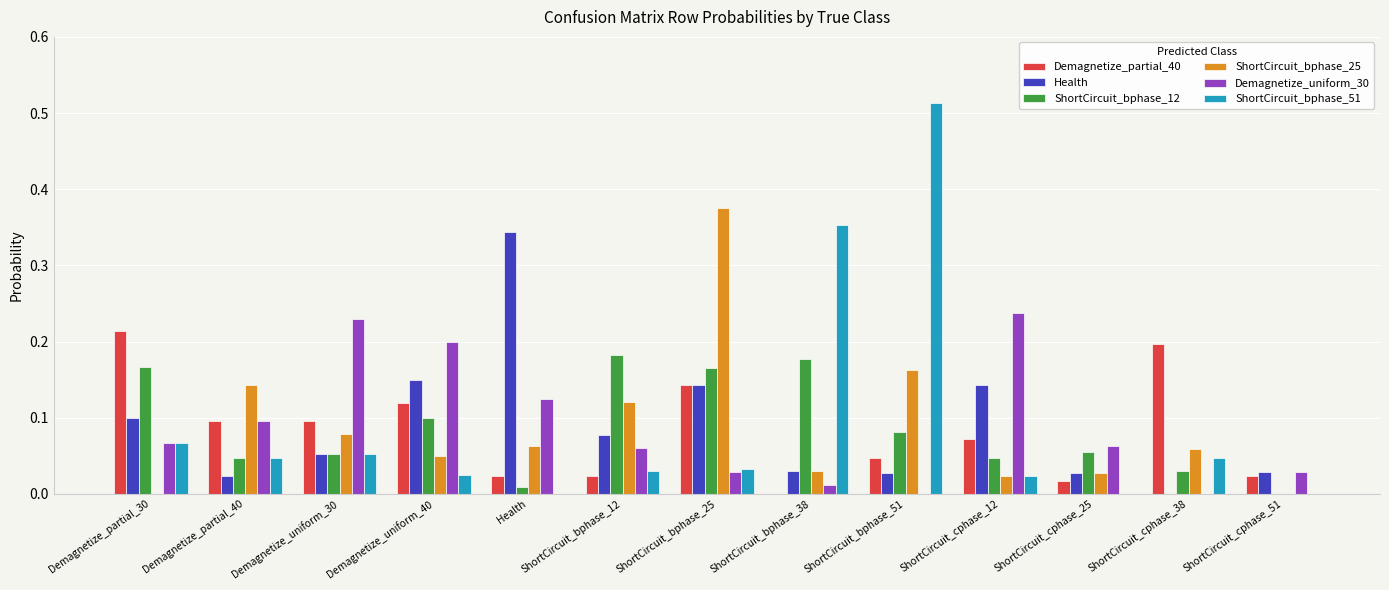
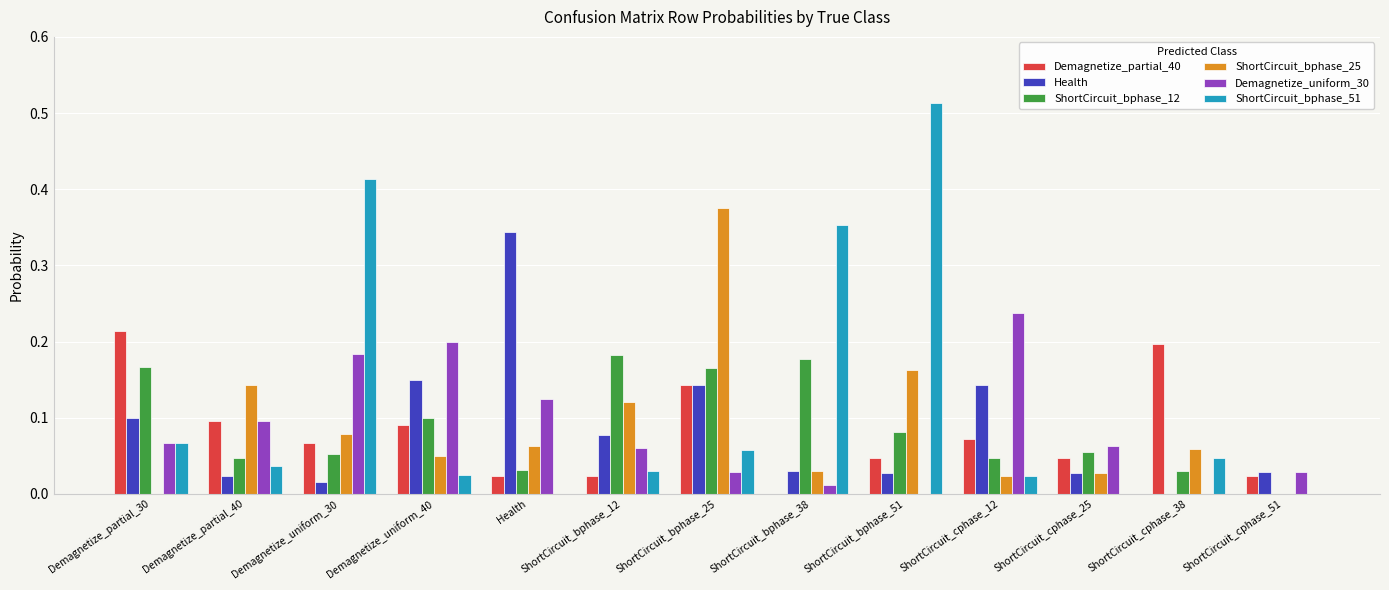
  {
    "Demagnetize_partial_40": {
      "Demagnetize_partial_30": 0.21,
      "Demagnetize_partial_40": 0.10,
-     "Demagnetize_uniform_30": 0.10,
-     "Demagnetize_uniform_40": 0.12,
+     "Demagnetize_uniform_30": 0.07,
+     "Demagnetize_uniform_40": 0.09,
      "Health": 0.02,
      "ShortCircuit_bphase_12": 0.02,
      "ShortCircuit_bphase_25": 0.14,
      "ShortCircuit_bphase_38": 0.00,
      "ShortCircuit_bphase_51": 0.05,
      "ShortCircuit_cphase_12": 0.07,
-     "ShortCircuit_cphase_25": 0.02,
+     "ShortCircuit_cphase_25": 0.05,
      "ShortCircuit_cphase_38": 0.20,
      "ShortCircuit_cphase_51": 0.02
    },
    "Health": {
      "Demagnetize_partial_30": 0.10,
      "Demagnetize_partial_40": 0.02,
-     "Demagnetize_uniform_30": 0.05,
+     "Demagnetize_uniform_30": 0.02,
      "Demagnetize_uniform_40": 0.15,
      "Health": 0.34,
      "ShortCircuit_bphase_12": 0.08,
      "ShortCircuit_bphase_25": 0.14,
      "ShortCircuit_bphase_38": 0.03,
      "ShortCircuit_bphase_51": 0.03,
      "ShortCircuit_cphase_12": 0.14,
      "ShortCircuit_cphase_25": 0.03,
      "ShortCircuit_cphase_38": 0.00,
      "ShortCircuit_cphase_51": 0.03
    },
    "ShortCircuit_bphase_12": {
      "Demagnetize_partial_30": 0.17,
      "Demagnetize_partial_40": 0.05,
      "Demagnetize_uniform_30": 0.05,
      "Demagnetize_uniform_40": 0.10,
-     "Health": 0.01,
+     "Health": 0.03,
      "ShortCircuit_bphase_12": 0.18,
      "ShortCircuit_bphase_25": 0.16,
      "ShortCircuit_bphase_38": 0.18,
      "ShortCircuit_bphase_51": 0.08,
      "ShortCircuit_cphase_12": 0.05,
      "ShortCircuit_cphase_25": 0.06,
      "ShortCircuit_cphase_38": 0.03,
      "ShortCircuit_cphase_51": 0.00
    },
    "ShortCircuit_bphase_25": {
      "Demagnetize_partial_30": 0.00,
      "Demagnetize_partial_40": 0.14,
      "Demagnetize_uniform_30": 0.08,
      "Demagnetize_uniform_40": 0.05,
      "Health": 0.06,
      "ShortCircuit_bphase_12": 0.12,
      "ShortCircuit_bphase_25": 0.38,
      "ShortCircuit_bphase_38": 0.03,
      "ShortCircuit_bphase_51": 0.16,
      "ShortCircuit_cphase_12": 0.02,
      "ShortCircuit_cphase_25": 0.03,
      "ShortCircuit_cphase_38": 0.06,
      "ShortCircuit_cphase_51": 0.00
    },
    "Demagnetize_uniform_30": {
      "Demagnetize_partial_30": 0.07,
      "Demagnetize_partial_40": 0.10,
-     "Demagnetize_uniform_30": 0.23,
+     "Demagnetize_uniform_30": 0.18,
      "Demagnetize_uniform_40": 0.20,
      "Health": 0.13,
      "ShortCircuit_bphase_12": 0.06,
      "ShortCircuit_bphase_25": 0.03,
      "ShortCircuit_bphase_38": 0.01,
      "ShortCircuit_bphase_51": 0.00,
      "ShortCircuit_cphase_12": 0.24,
      "ShortCircuit_cphase_25": 0.06,
      "ShortCircuit_cphase_38": 0.00,
      "ShortCircuit_cphase_51": 0.03
    },
    "ShortCircuit_bphase_51": {
      "Demagnetize_partial_30": 0.07,
-     "Demagnetize_partial_40": 0.05,
-     "Demagnetize_uniform_30": 0.05,
+     "Demagnetize_partial_40": 0.04,
+     "Demagnetize_uniform_30": 0.41,
      "Demagnetize_uniform_40": 0.03,
      "Health": 0.00,
      "ShortCircuit_bphase_12": 0.03,
-     "ShortCircuit_bphase_25": 0.03,
+     "ShortCircuit_bphase_25": 0.06,
      "ShortCircuit_bphase_38": 0.35,
      "ShortCircuit_bphase_51": 0.51,
      "ShortCircuit_cphase_12": 0.02,
      "ShortCircuit_cphase_25": 0.00,
      "ShortCircuit_cphase_38": 0.05,
      "ShortCircuit_cphase_51": 0.00
    }
  }
